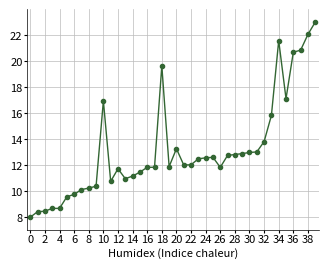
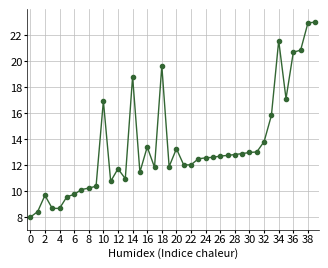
  {
    "0": 8.0,
-   "2": 8.5,
+   "2": 9.7,
    "4": 8.7,
    "6": 9.8,
    "8": 10.2,
    "10": 16.9,
    "12": 11.7,
-   "14": 11.2,
-   "16": 11.8,
+   "14": 18.8,
+   "16": 13.4,
    "18": 19.6,
    "20": 13.3,
    "22": 12.0,
    "24": 12.6,
-   "26": 11.8,
+   "26": 12.7,
    "28": 12.8,
    "30": 13.0,
    "32": 13.8,
    "34": 21.6,
    "36": 20.7,
-   "38": 22.1
+   "38": 22.9
  }
